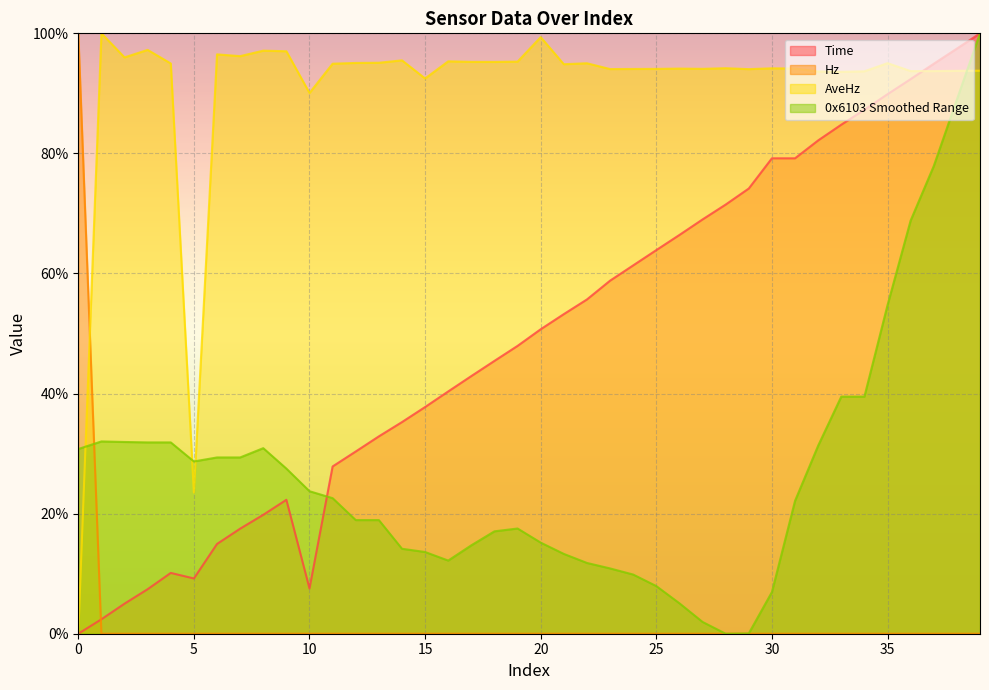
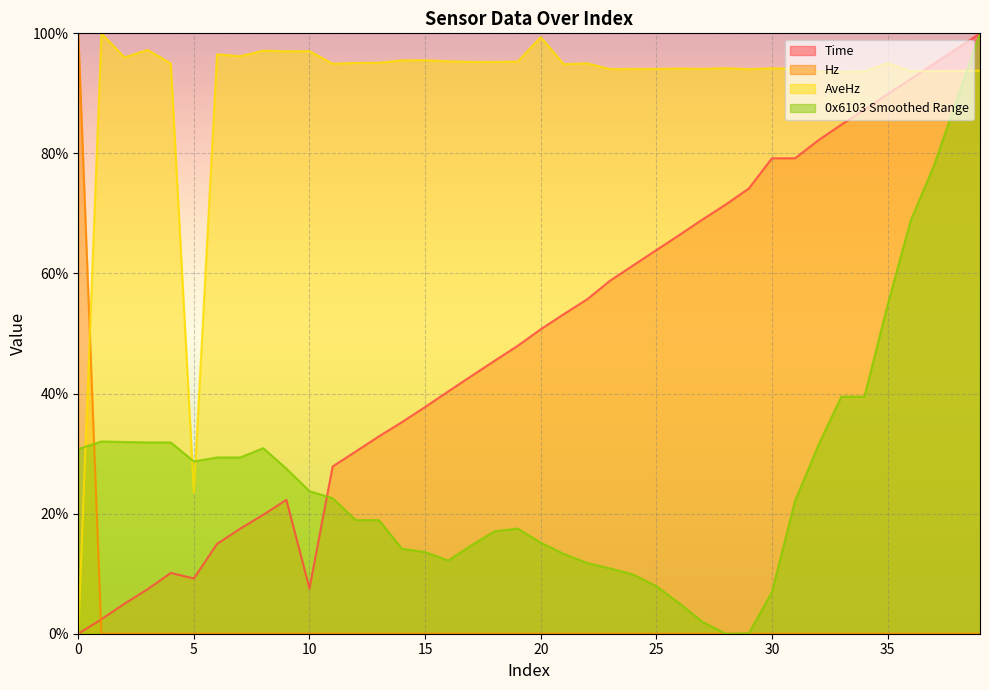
  {
    "Time": {
      "5": "9%",
      "10": "8%",
      "15": "38%",
      "20": "51%",
      "25": "64%",
      "30": "79%"
    },
    "Hz": {
      "0": "100%",
      "5": "0%",
      "10": "0%",
      "15": "0%",
      "20": "0%",
      "25": "0%",
      "30": "0%",
      "35": "0%"
    },
    "AveHz": {
      "5": "24%",
-     "10": "90%",
-     "15": "92%",
+     "10": "97%",
+     "15": "96%",
      "20": "99%",
      "25": "94%",
      "30": "94%"
    },
    "0x6103 Smoothed Range": {
      "0": "31%",
      "5": "29%",
      "10": "24%",
      "15": "14%",
      "20": "15%",
      "25": "8%",
      "30": "7%",
      "35": "55%"
    }
  }
